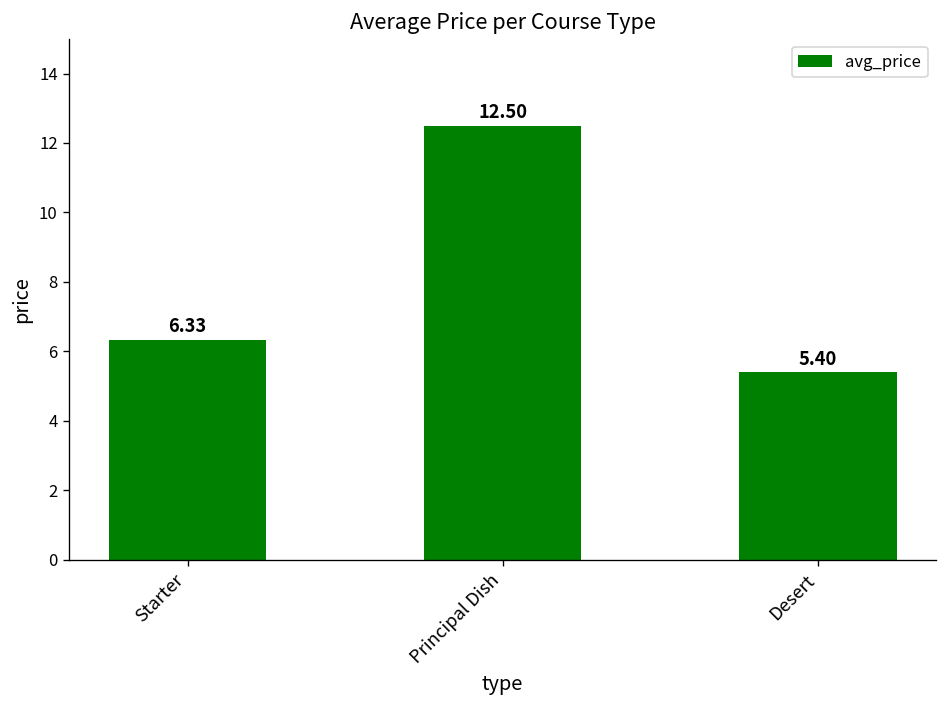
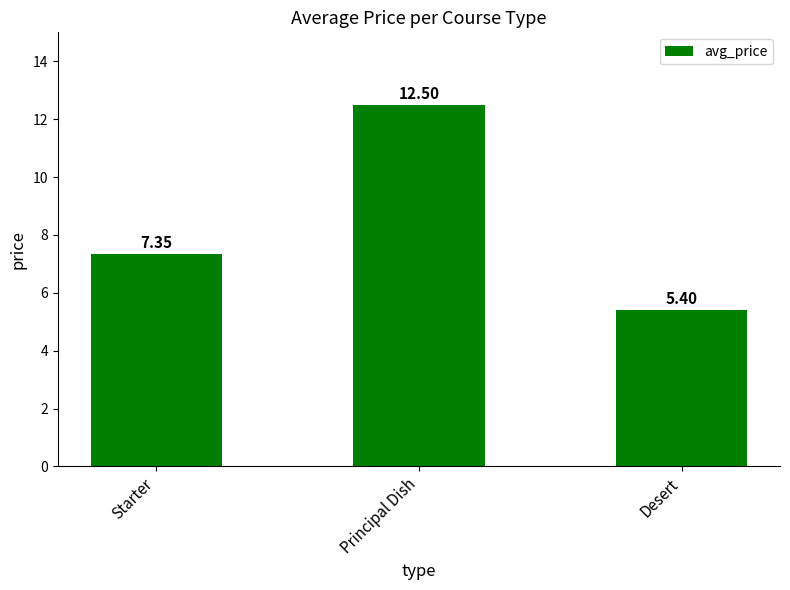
  {
-   "Starter": 6.33,
+   "Starter": 7.35,
    "Principal Dish": 12.50,
    "Desert": 5.40
  }
